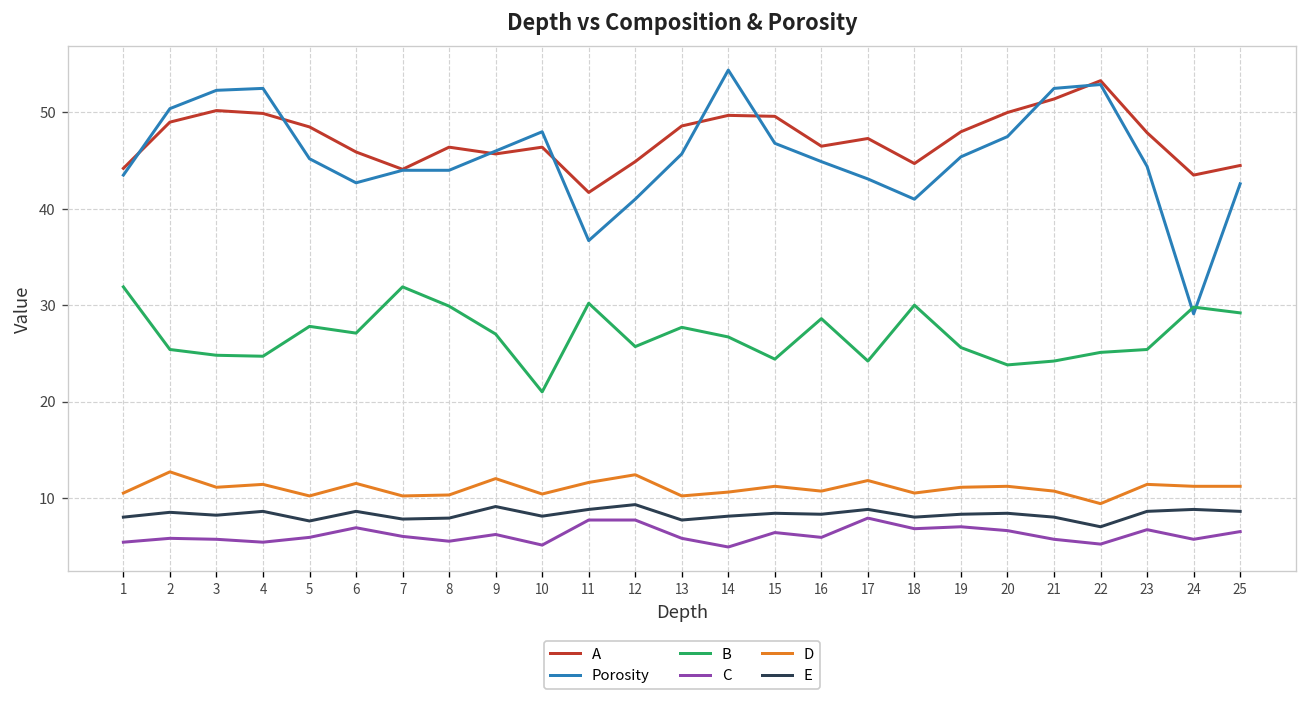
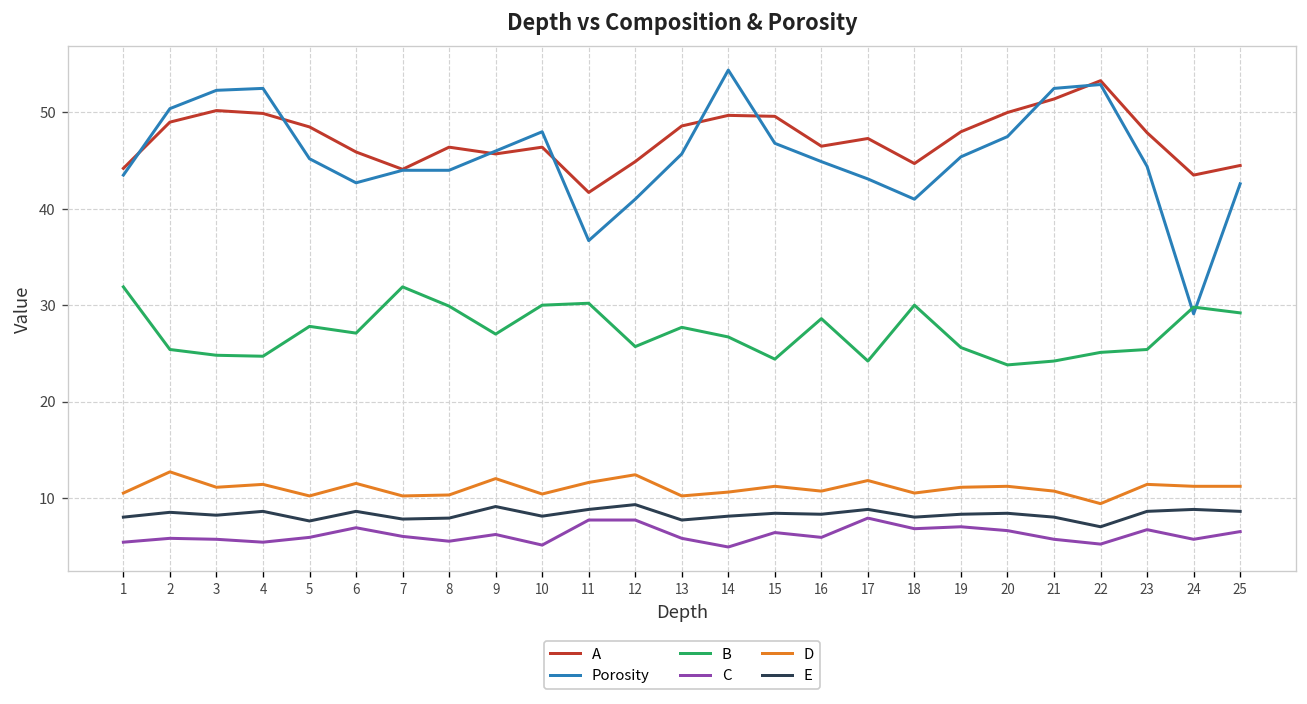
  {
    "A": {
      "1": 44,
      "2": 49,
      "3": 50,
      "4": 50,
      "5": 49,
      "6": 46,
      "8": 46,
      "10": 46,
      "11": 42,
      "12": 45,
      "13": 49,
      "14": 50,
      "15": 50,
      "16": 47,
      "17": 47,
      "18": 45,
      "19": 48,
      "20": 50,
      "21": 51,
      "22": 53,
      "23": 48,
      "24": 44,
      "25": 45
    },
    "Porosity": {
      "1": 44,
      "2": 50,
      "3": 52,
      "4": 53,
      "5": 45,
      "6": 43,
      "8": 44,
      "10": 48,
      "11": 37,
      "12": 41,
      "13": 46,
      "14": 54,
      "15": 47,
      "16": 45,
      "17": 43,
      "18": 41,
      "19": 45,
      "20": 48,
      "21": 53,
      "22": 53,
      "23": 44,
      "24": 29,
      "25": 43
    },
    "B": {
      "1": 32,
      "2": 25,
      "3": 25,
      "4": 25,
      "5": 28,
      "6": 27,
      "7": 32,
      "8": 30,
      "9": 27,
-     "10": 21,
+     "10": 30,
      "11": 30,
      "12": 26,
      "13": 28,
      "14": 27,
      "15": 24,
      "16": 29,
      "17": 24,
      "18": 30,
      "19": 26,
      "20": 24,
      "21": 24,
      "22": 25,
      "23": 25,
      "24": 30,
      "25": 29
    },
    "C": {
      "1": 5,
      "2": 6,
      "3": 6,
      "4": 5,
      "5": 6,
      "6": 7,
      "7": 6,
      "8": 6,
      "9": 6,
      "10": 5,
      "11": 8,
      "12": 8,
      "13": 6,
      "14": 5,
      "15": 6,
      "16": 6,
      "17": 8,
      "18": 7,
      "19": 7,
      "20": 7,
      "21": 6,
      "22": 5,
      "23": 7,
      "24": 6,
      "25": 7
    },
    "D": {
      "1": 11,
      "2": 13,
      "3": 11,
      "4": 11,
      "5": 10,
      "6": 12,
      "7": 10,
      "8": 10,
      "9": 12,
      "10": 10,
      "11": 12,
      "12": 12,
      "13": 10,
      "14": 11,
      "15": 11,
      "16": 11,
      "17": 12,
      "18": 11,
      "19": 11,
      "20": 11,
      "21": 11,
      "22": 9,
      "23": 11,
      "24": 11,
      "25": 11
    },
    "E": {
      "1": 8,
      "2": 9,
      "3": 8,
      "4": 9,
      "5": 8,
      "6": 9,
      "7": 8,
      "8": 8,
      "9": 9,
      "10": 8,
      "11": 9,
      "12": 9,
      "13": 8,
      "14": 8,
      "15": 8,
      "16": 8,
      "17": 9,
      "18": 8,
      "19": 8,
      "20": 8,
      "21": 8,
      "22": 7,
      "23": 9,
      "24": 9,
      "25": 9
    }
  }
